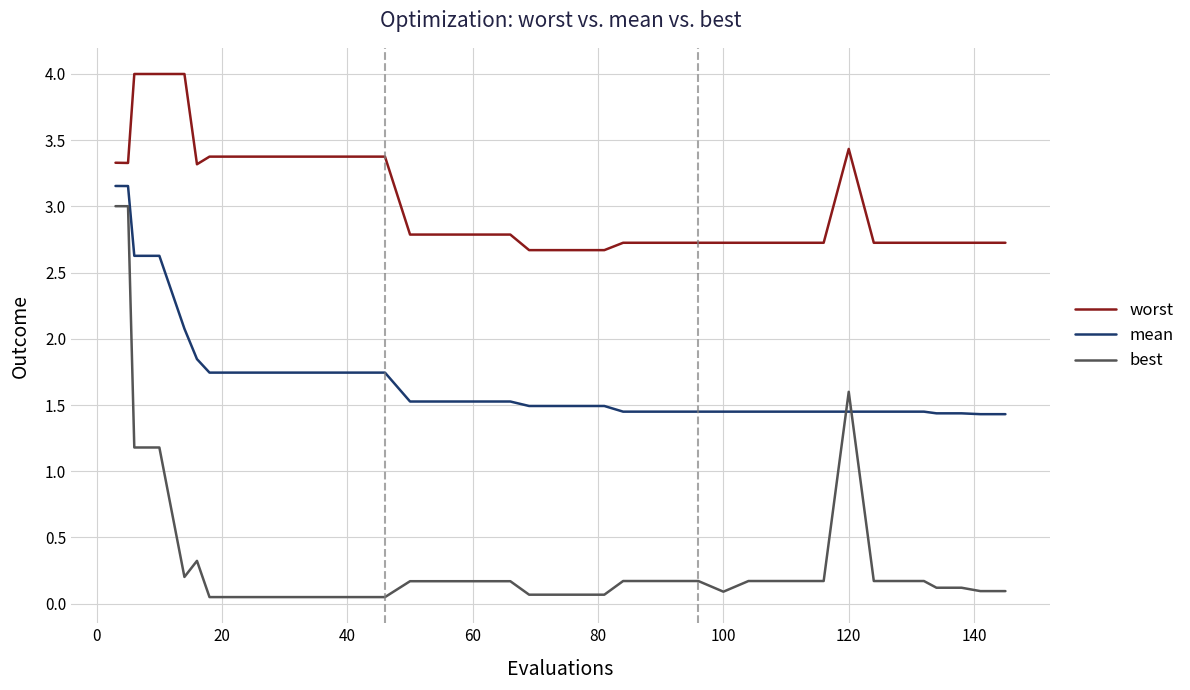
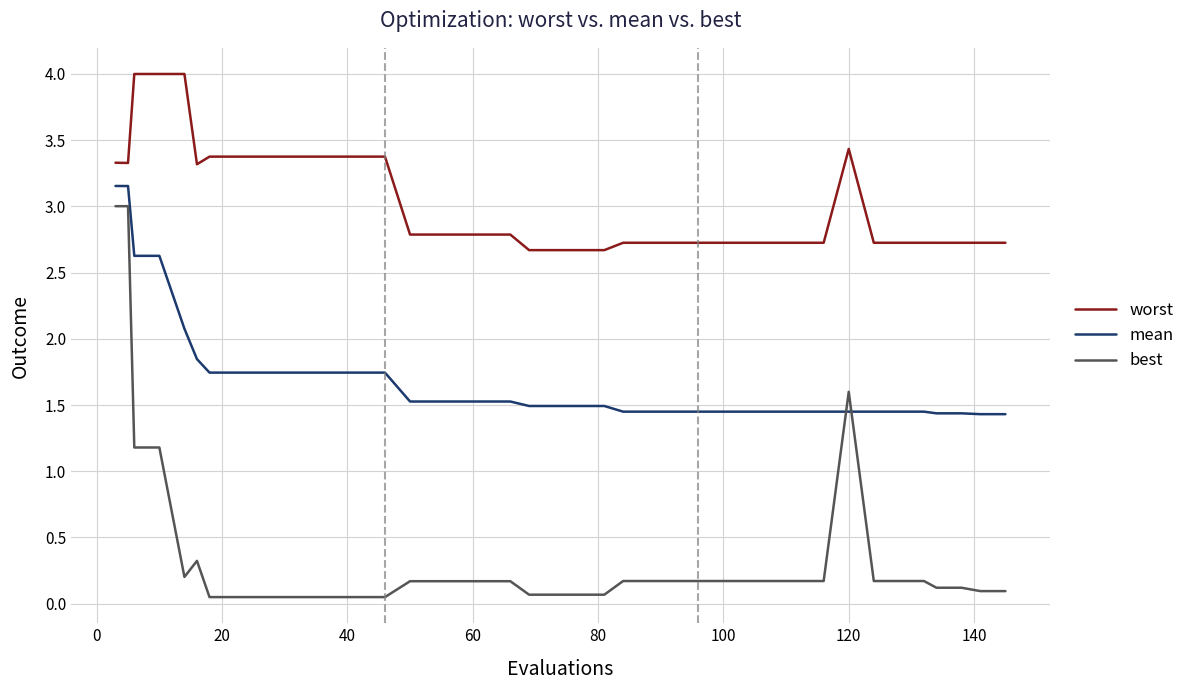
  {
    "worst": {
      "100": 2.73,
      "120": 3.43
    },
    "mean": {
      "100": 1.45,
      "120": 1.45
    },
    "best": {
-     "100": 0.09,
+     "100": 0.17,
      "120": 1.60
    }
  }
